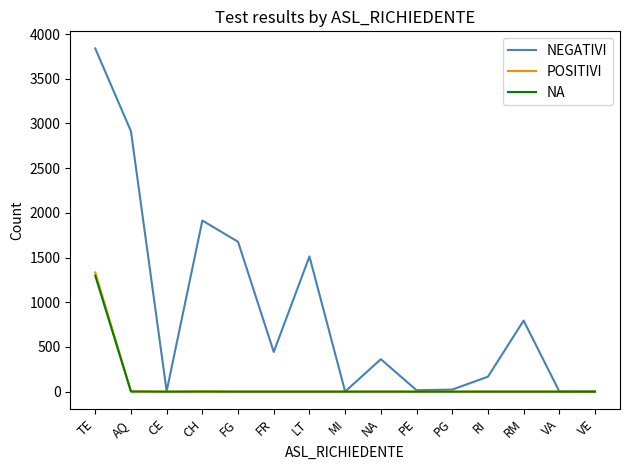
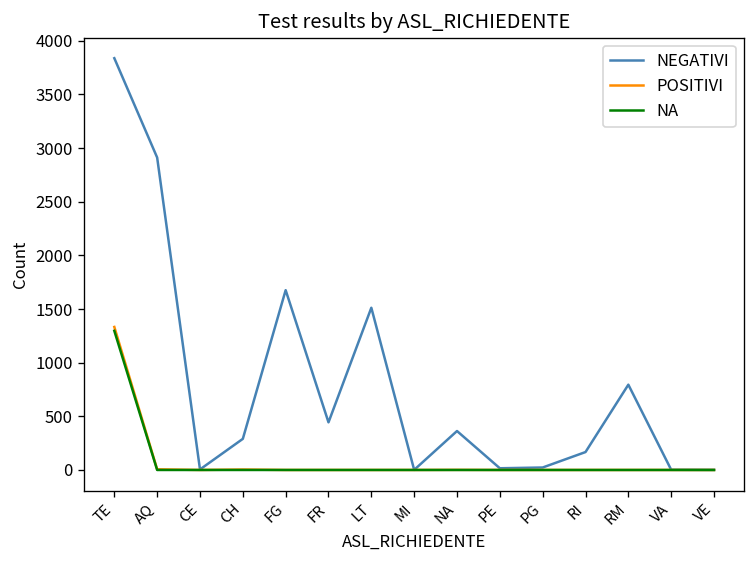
  {
    "NEGATIVI": {
      "TE": 3800,
      "AQ": 2900,
-     "CH": 1900,
+     "CH": 300,
      "FG": 1700,
      "FR": 400,
      "LT": 1500,
      "NA": 400,
      "RI": 200,
      "RM": 800
    },
    "POSITIVI": {
      "TE": 1300
    },
    "NA": {
      "TE": 1300
    }
  }
